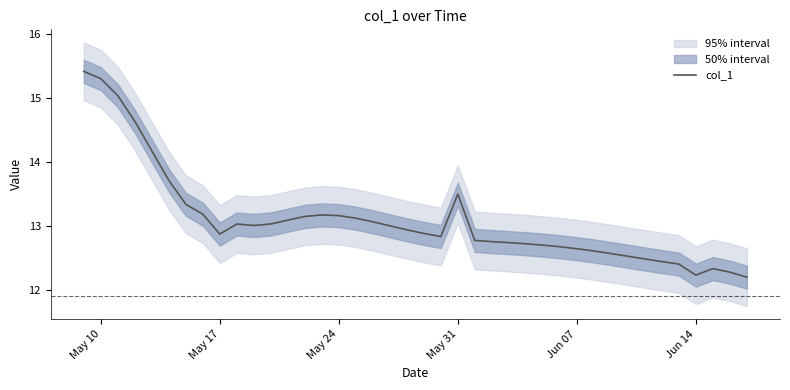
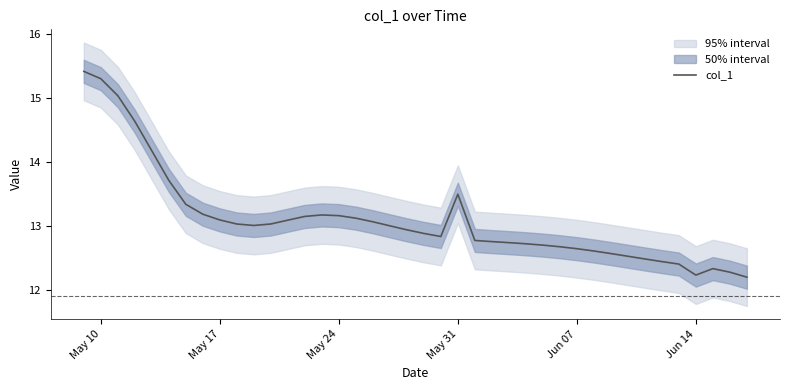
  {
    "col_1": {
      "May 10": 15.3,
-     "May 17": 12.9,
+     "May 17": 13.1,
      "May 24": 13.2,
      "May 31": 13.5,
      "Jun 07": 12.7,
      "Jun 14": 12.2
    }
  }
